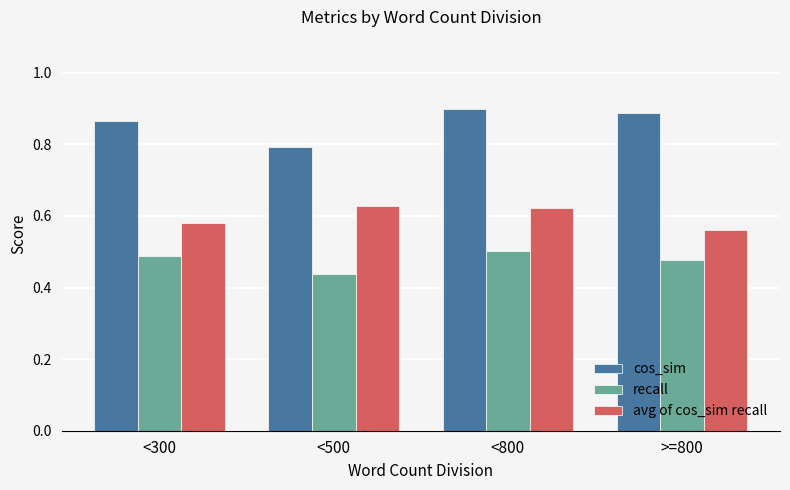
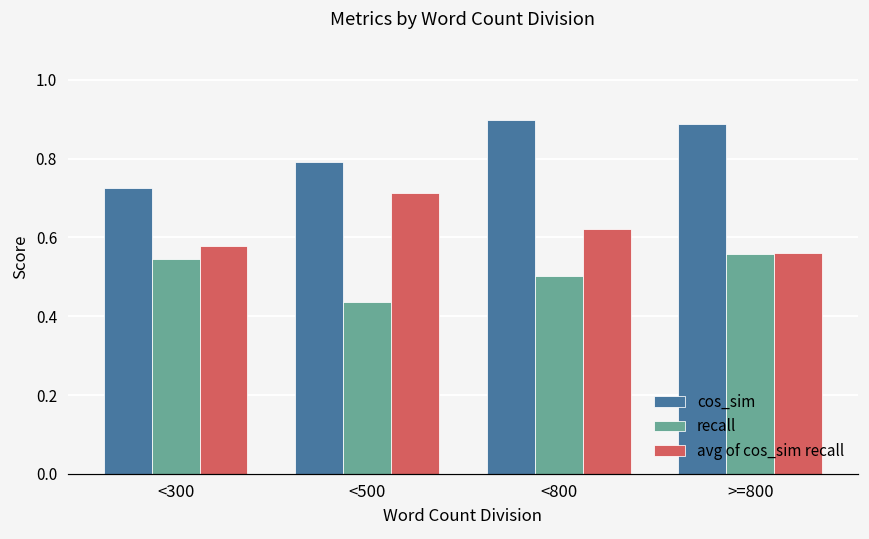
  {
    "cos_sim": {
-     "<300": 0.86,
+     "<300": 0.73,
      "<500": 0.79,
      "<800": 0.90,
      ">=800": 0.89
    },
    "recall": {
-     "<300": 0.49,
+     "<300": 0.55,
      "<500": 0.44,
      "<800": 0.50,
-     ">=800": 0.48
+     ">=800": 0.56
    },
    "avg of cos_sim recall": {
      "<300": 0.58,
-     "<500": 0.63,
+     "<500": 0.71,
      "<800": 0.62,
      ">=800": 0.56
    }
  }
